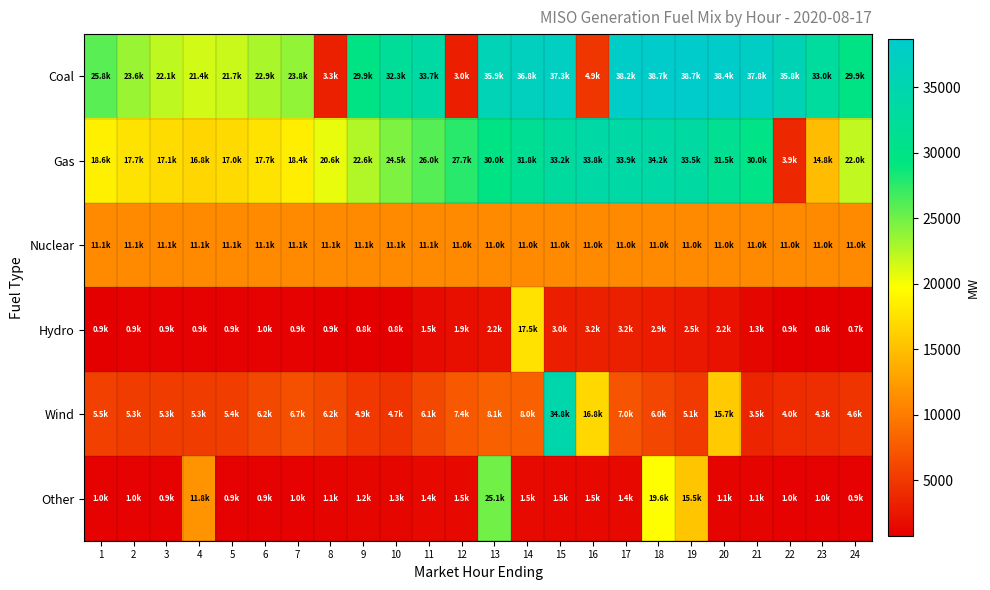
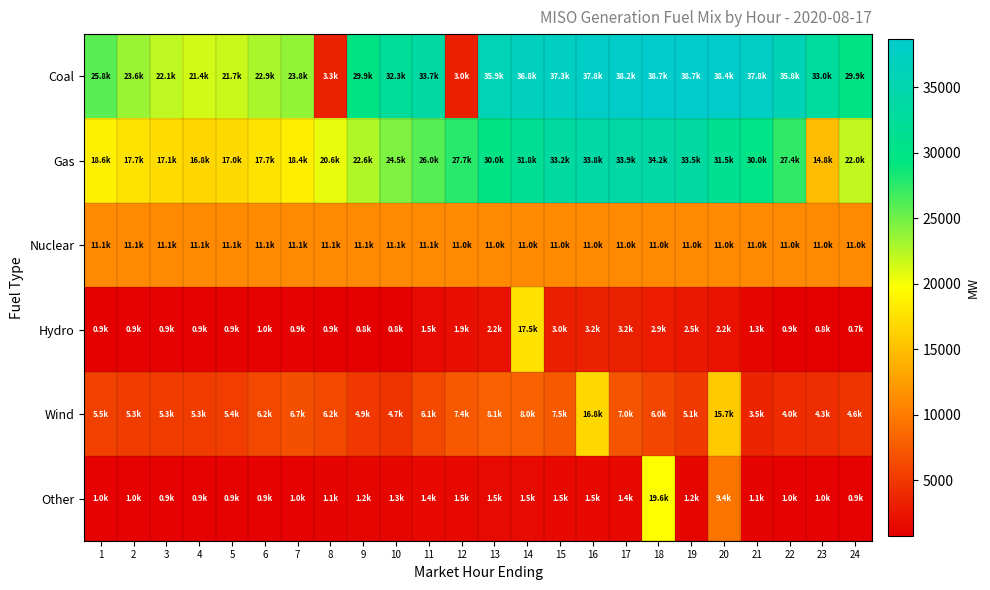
  {
    "Coal": {
      "1": "25.8k",
      "2": "23.6k",
      "3": "22.1k",
      "4": "21.4k",
      "5": "21.7k",
      "6": "22.9k",
      "7": "23.8k",
      "8": "3.3k",
      "9": "29.9k",
      "10": "32.3k",
      "11": "33.7k",
      "12": "3.0k",
      "13": "35.9k",
      "14": "36.8k",
      "15": "37.3k",
-     "16": "4.9k",
+     "16": "37.8k",
      "17": "38.2k",
      "18": "38.7k",
      "19": "38.7k",
      "20": "38.4k",
      "21": "37.8k",
      "22": "35.8k",
      "23": "33.0k",
      "24": "29.9k"
    },
    "Gas": {
      "1": "18.6k",
      "2": "17.7k",
      "3": "17.1k",
      "4": "16.8k",
      "5": "17.0k",
      "6": "17.7k",
      "7": "18.4k",
      "8": "20.6k",
      "9": "22.6k",
      "10": "24.5k",
      "11": "26.0k",
      "12": "27.7k",
      "13": "30.0k",
      "14": "31.8k",
      "15": "33.2k",
      "16": "33.8k",
      "17": "33.9k",
      "18": "34.2k",
      "19": "33.5k",
      "20": "31.5k",
      "21": "30.0k",
-     "22": "3.9k",
+     "22": "27.4k",
      "23": "14.8k",
      "24": "22.0k"
    },
    "Nuclear": {
      "1": "11.1k",
      "2": "11.1k",
      "3": "11.1k",
      "4": "11.1k",
      "5": "11.1k",
      "6": "11.1k",
      "7": "11.1k",
      "8": "11.1k",
      "9": "11.1k",
      "10": "11.1k",
      "11": "11.1k",
      "12": "11.0k",
      "13": "11.0k",
      "14": "11.0k",
      "15": "11.0k",
      "16": "11.0k",
      "17": "11.0k",
      "18": "11.0k",
      "19": "11.0k",
      "20": "11.0k",
      "21": "11.0k",
      "22": "11.0k",
      "23": "11.0k",
      "24": "11.0k"
    },
    "Hydro": {
      "1": "0.9k",
      "2": "0.9k",
      "3": "0.9k",
      "4": "0.9k",
      "5": "0.9k",
      "6": "1.0k",
      "7": "0.9k",
      "8": "0.9k",
      "9": "0.8k",
      "10": "0.8k",
      "11": "1.5k",
      "12": "1.9k",
      "13": "2.2k",
      "14": "17.5k",
      "15": "3.0k",
      "16": "3.2k",
      "17": "3.2k",
      "18": "2.9k",
      "19": "2.5k",
      "20": "2.2k",
      "21": "1.3k",
      "22": "0.9k",
      "23": "0.8k",
      "24": "0.7k"
    },
    "Wind": {
      "1": "5.5k",
      "2": "5.3k",
      "3": "5.3k",
      "4": "5.3k",
      "5": "5.4k",
      "6": "6.2k",
      "7": "6.7k",
      "8": "6.2k",
      "9": "4.9k",
      "10": "4.7k",
      "11": "6.1k",
      "12": "7.4k",
      "13": "8.1k",
      "14": "8.0k",
-     "15": "34.8k",
+     "15": "7.5k",
      "16": "16.8k",
      "17": "7.0k",
      "18": "6.0k",
      "19": "5.1k",
      "20": "15.7k",
      "21": "3.5k",
      "22": "4.0k",
      "23": "4.3k",
      "24": "4.6k"
    },
    "Other": {
      "1": "1.0k",
      "2": "1.0k",
      "3": "0.9k",
-     "4": "11.8k",
+     "4": "0.9k",
      "5": "0.9k",
      "6": "0.9k",
      "7": "1.0k",
      "8": "1.1k",
      "9": "1.2k",
      "10": "1.3k",
      "11": "1.4k",
      "12": "1.5k",
-     "13": "25.1k",
+     "13": "1.5k",
      "14": "1.5k",
      "15": "1.5k",
      "16": "1.5k",
      "17": "1.4k",
      "18": "19.6k",
-     "19": "15.5k",
-     "20": "1.1k",
+     "19": "1.2k",
+     "20": "9.4k",
      "21": "1.1k",
      "22": "1.0k",
      "23": "1.0k",
      "24": "0.9k"
    }
  }
